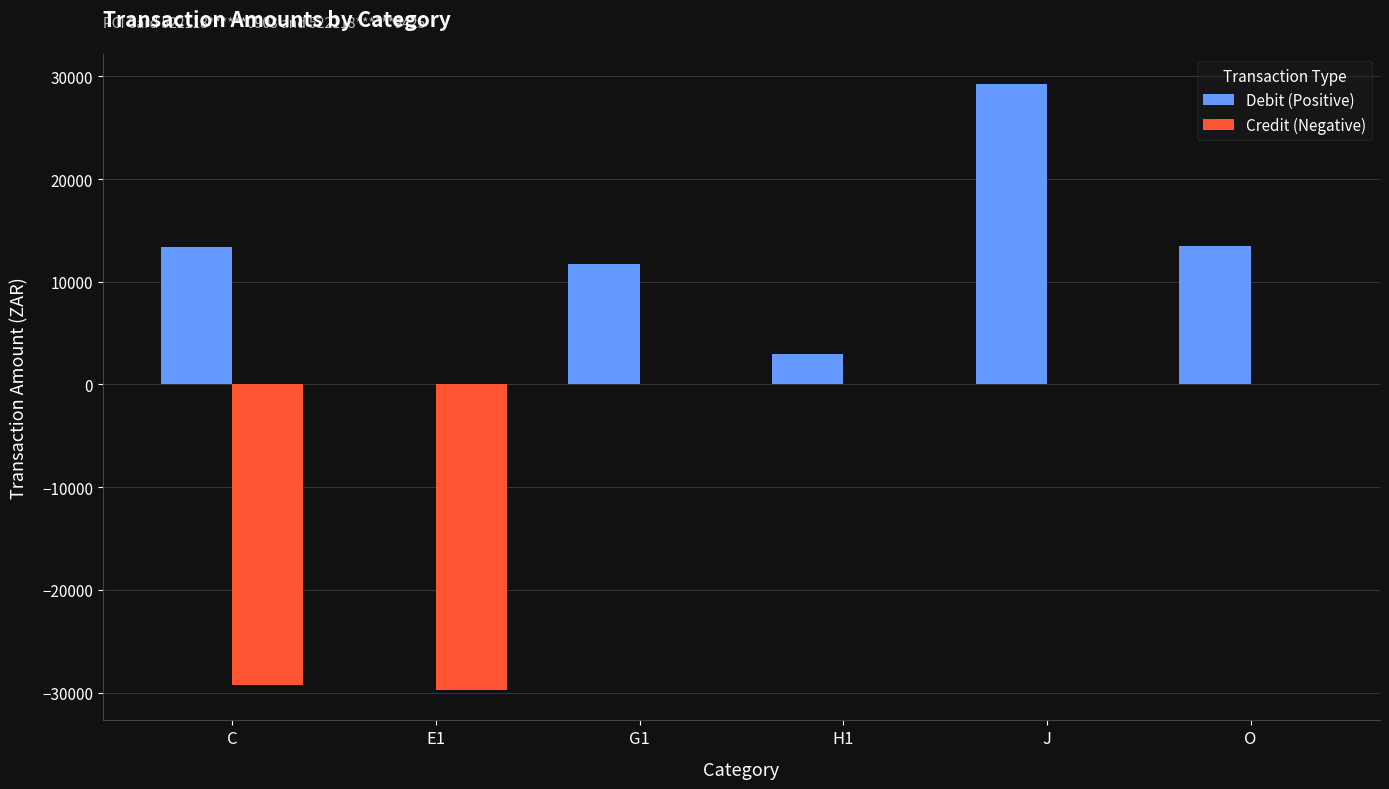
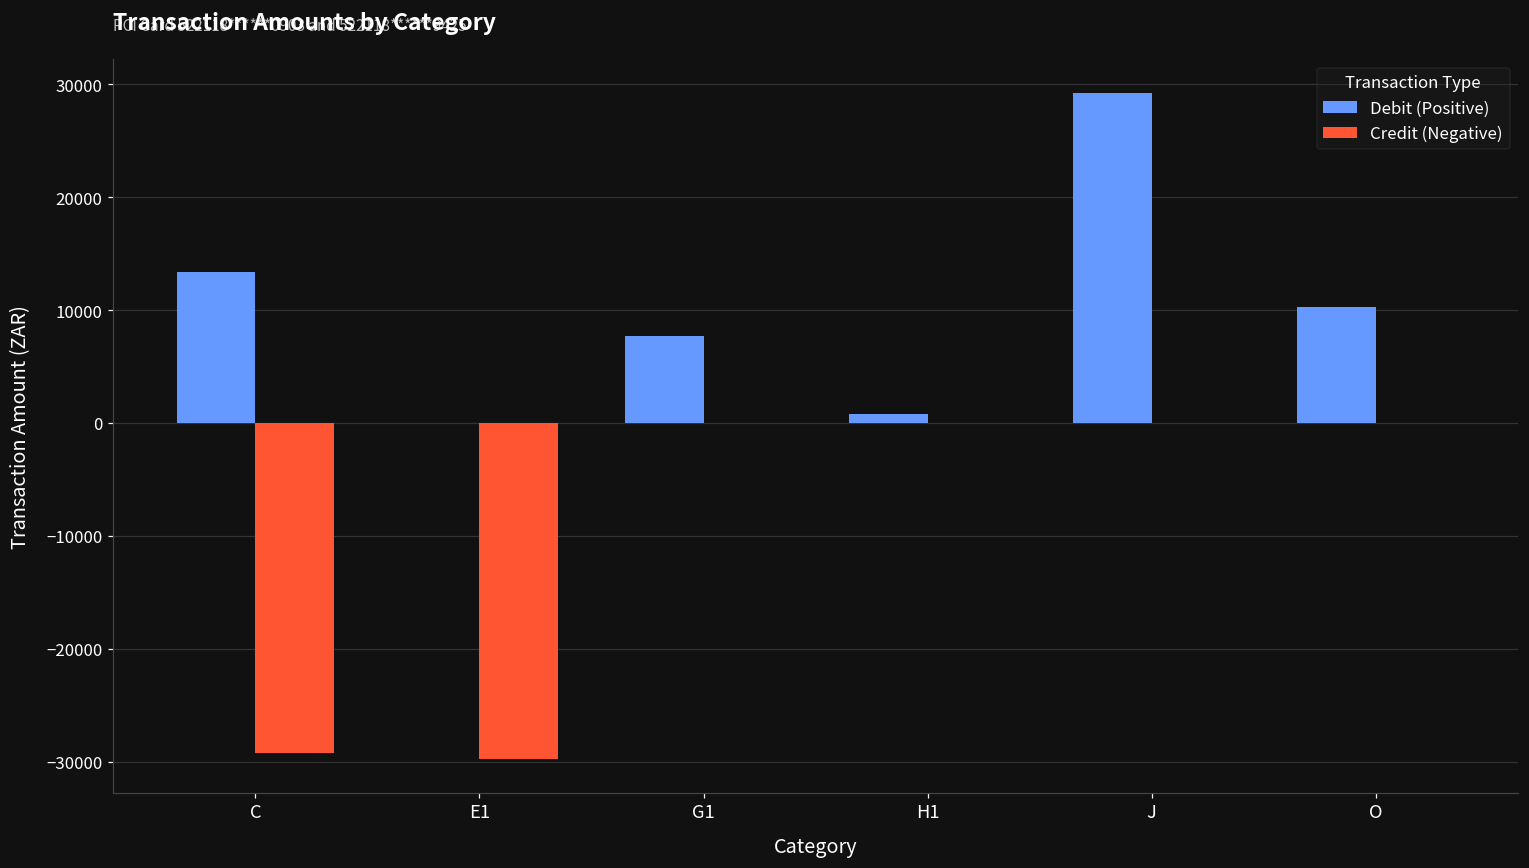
  {
    "Debit (Positive)": {
      "C": 13300,
      "E1": 0,
-     "G1": 11800,
-     "H1": 3000,
+     "G1": 7700,
+     "H1": 800,
      "J": 29200,
-     "O": 13500
+     "O": 10200
    },
    "Credit (Negative)": {
      "C": -29200,
      "E1": -29800,
      "G1": 0,
      "H1": 0,
      "J": 0,
      "O": 0
    }
  }
